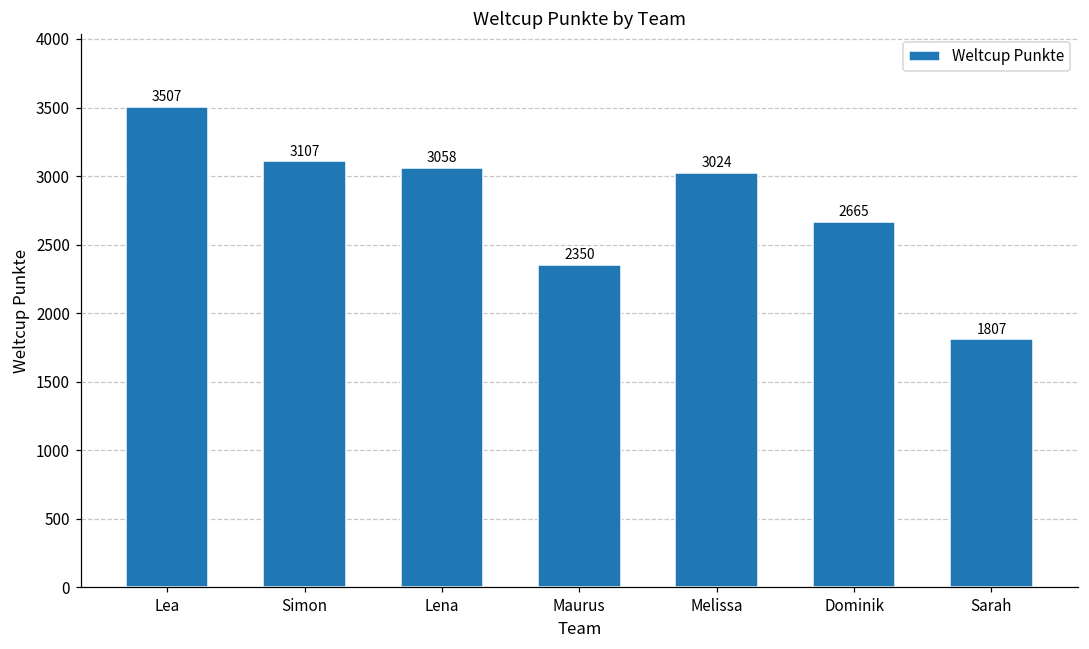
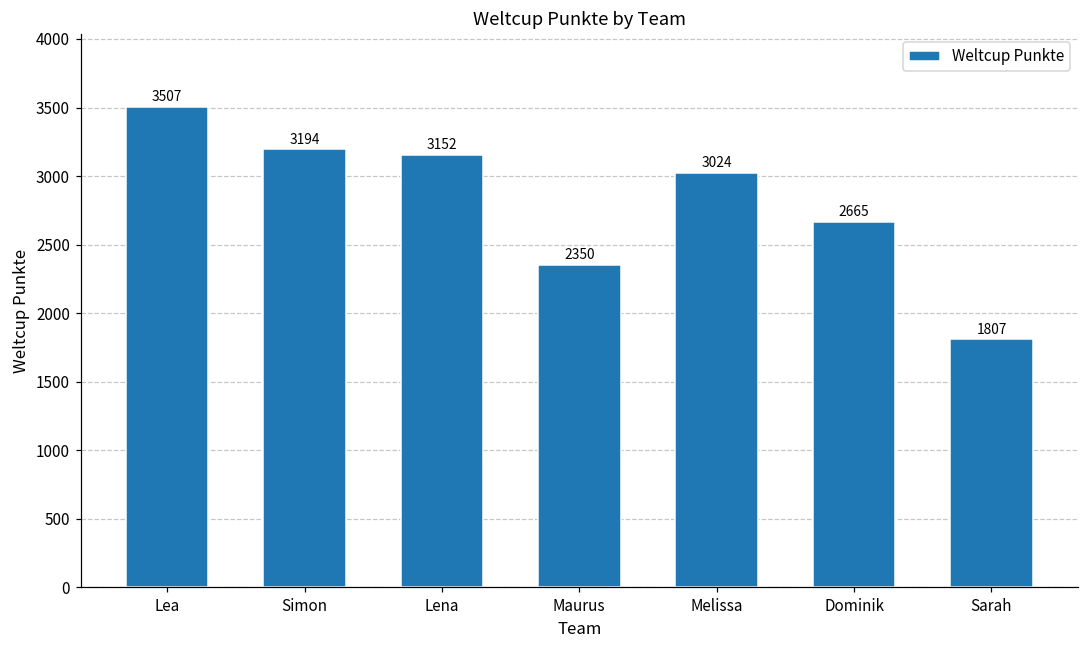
  {
    "Lea": 3507,
-   "Simon": 3107,
-   "Lena": 3058,
+   "Simon": 3194,
+   "Lena": 3152,
    "Maurus": 2350,
    "Melissa": 3024,
    "Dominik": 2665,
    "Sarah": 1807
  }
